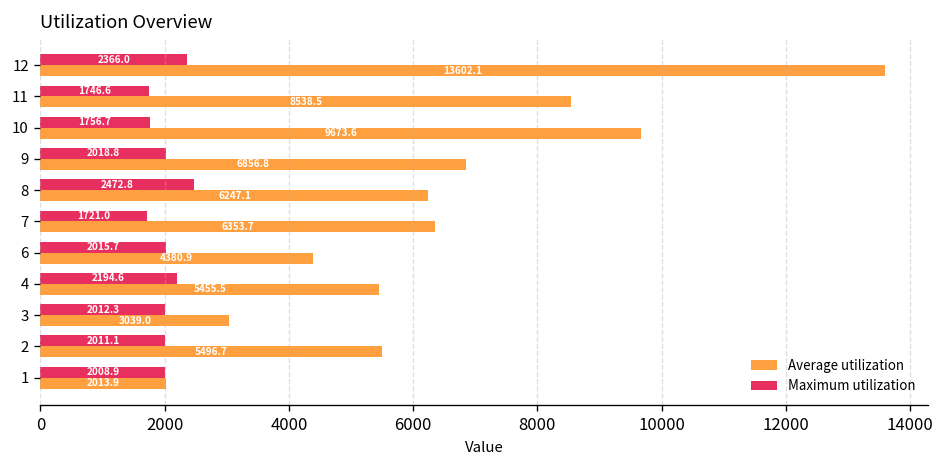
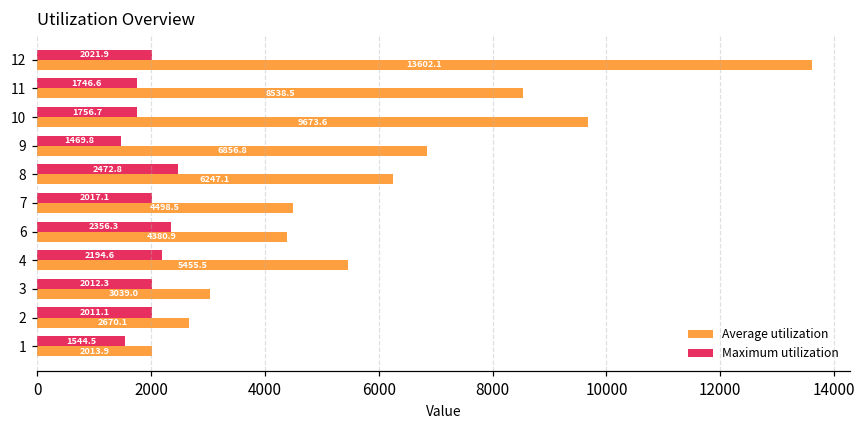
  {
    "Average utilization": {
      "12": 13602.1,
      "11": 8538.5,
      "10": 9673.6,
      "9": 6856.8,
      "8": 6247.1,
-     "7": 6353.7,
+     "7": 4498.5,
      "6": 4380.9,
      "4": 5455.5,
      "3": 3039.0,
-     "2": 5496.7,
+     "2": 2670.1,
      "1": 2013.9
    },
    "Maximum utilization": {
-     "12": 2366.0,
+     "12": 2021.9,
      "11": 1746.6,
      "10": 1756.7,
-     "9": 2018.8,
+     "9": 1469.8,
      "8": 2472.8,
-     "7": 1721.0,
-     "6": 2015.7,
+     "7": 2017.1,
+     "6": 2356.3,
      "4": 2194.6,
      "3": 2012.3,
      "2": 2011.1,
-     "1": 2008.9
+     "1": 1544.5
    }
  }
